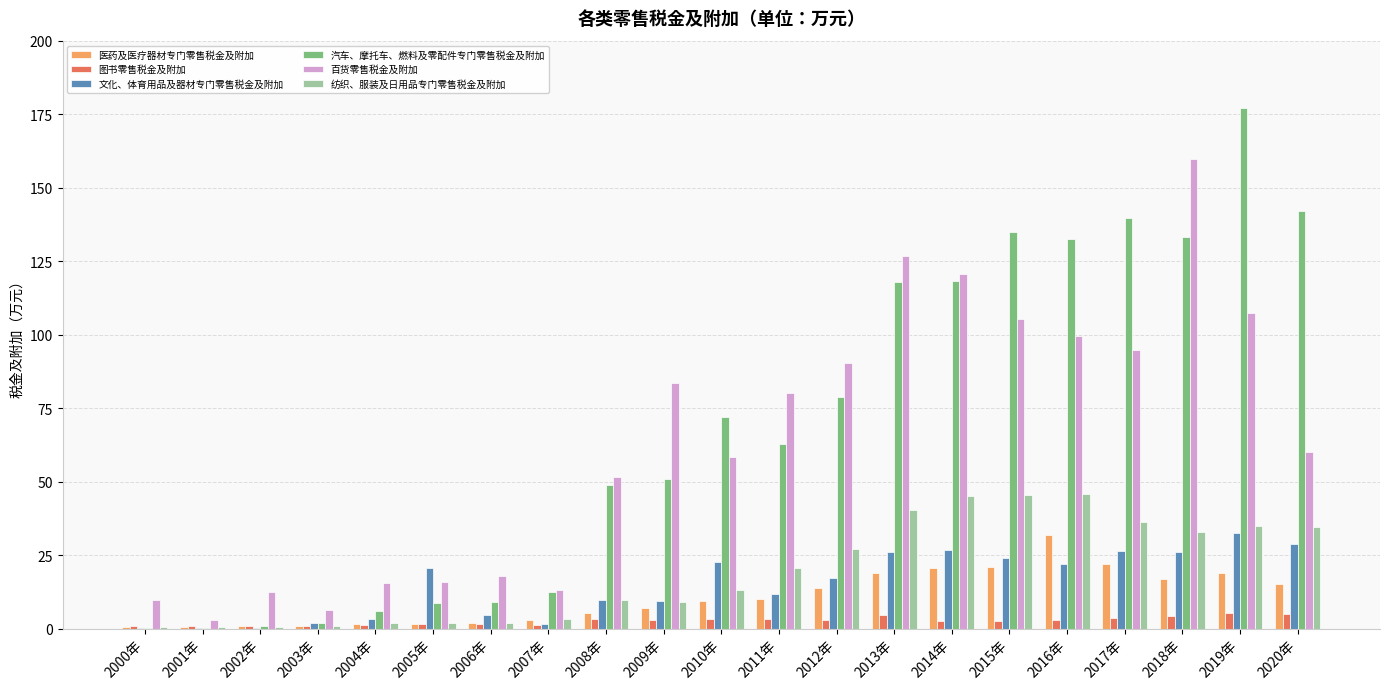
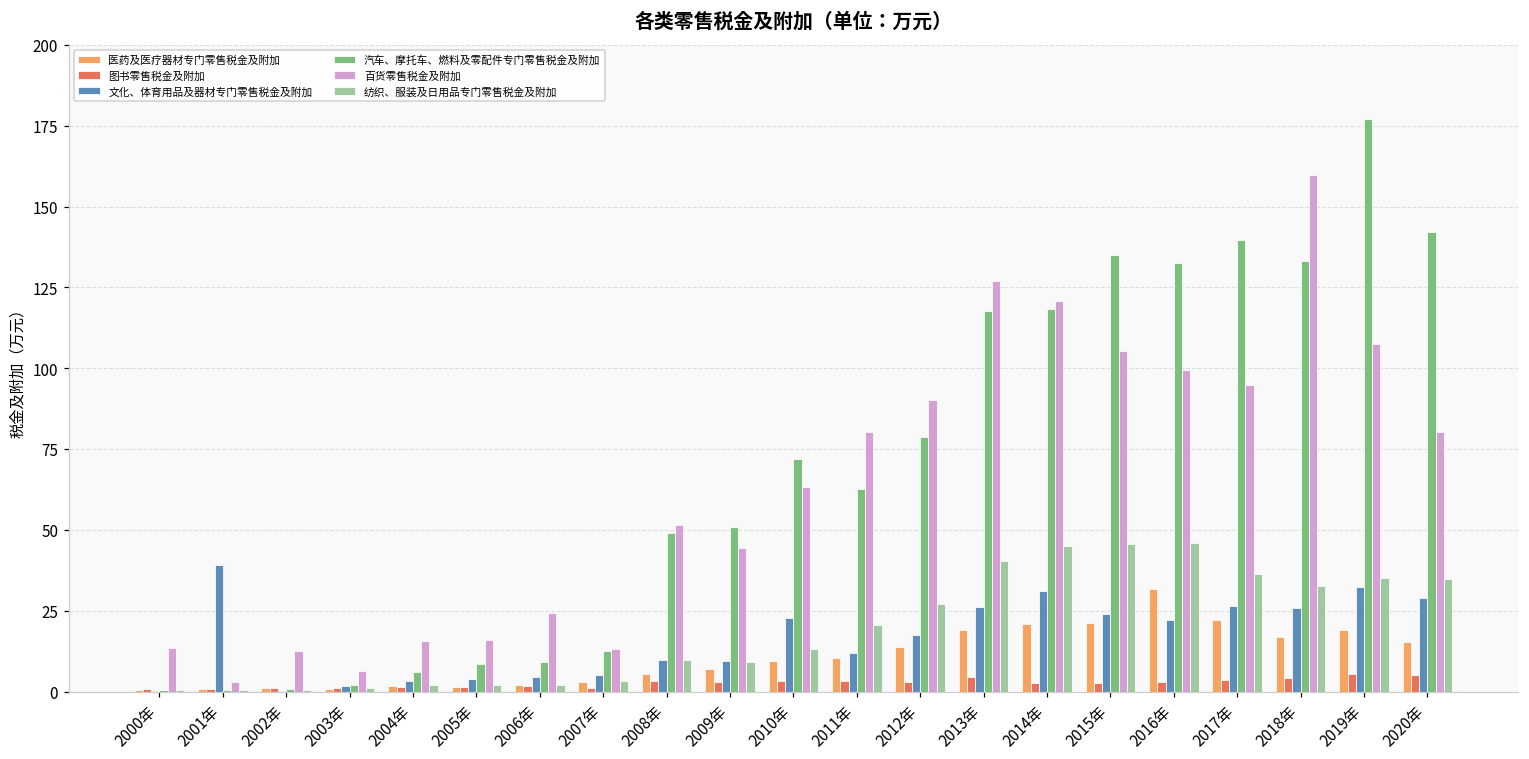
  {
    "文化、体育用品及器材专门零售税金及附加": {
-     "2001年": 0,
+     "2001年": 39,
      "2003年": 2,
      "2004年": 3,
-     "2005年": 21,
+     "2005年": 4,
      "2006年": 5,
-     "2007年": 2,
+     "2007年": 5,
      "2008年": 10,
      "2009年": 10,
      "2010年": 23,
      "2011年": 12,
      "2012年": 17,
      "2013年": 26,
-     "2014年": 27,
+     "2014年": 31,
      "2015年": 24,
      "2016年": 22,
      "2017年": 26,
      "2018年": 26,
      "2019年": 32,
      "2020年": 29
    },
    "百货零售税金及附加": {
-     "2000年": 10,
+     "2000年": 13,
      "2001年": 3,
      "2002年": 12,
      "2003年": 6,
      "2004年": 16,
      "2005年": 16,
-     "2006年": 18,
+     "2006年": 24,
      "2007年": 13,
      "2008年": 51,
-     "2009年": 83,
-     "2010年": 58,
+     "2009年": 44,
+     "2010年": 63,
      "2011年": 80,
      "2012年": 90,
      "2013年": 127,
      "2014年": 121,
      "2015年": 105,
      "2016年": 99,
      "2017年": 95,
      "2018年": 160,
      "2019年": 107,
-     "2020年": 60
+     "2020年": 80
    }
  }
